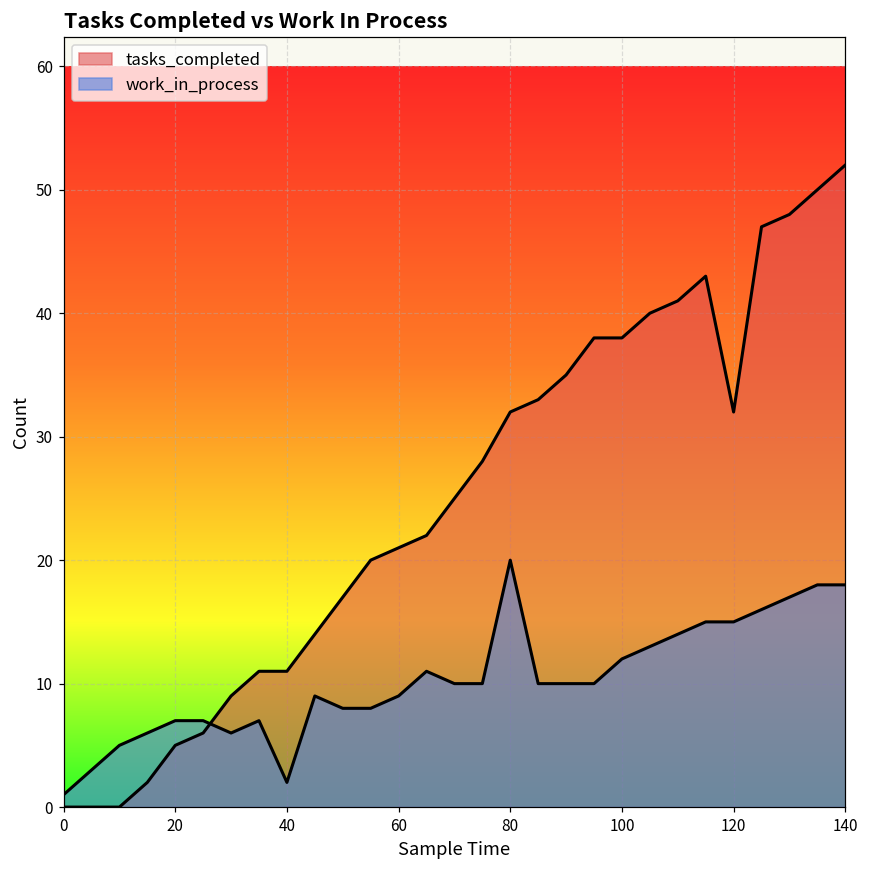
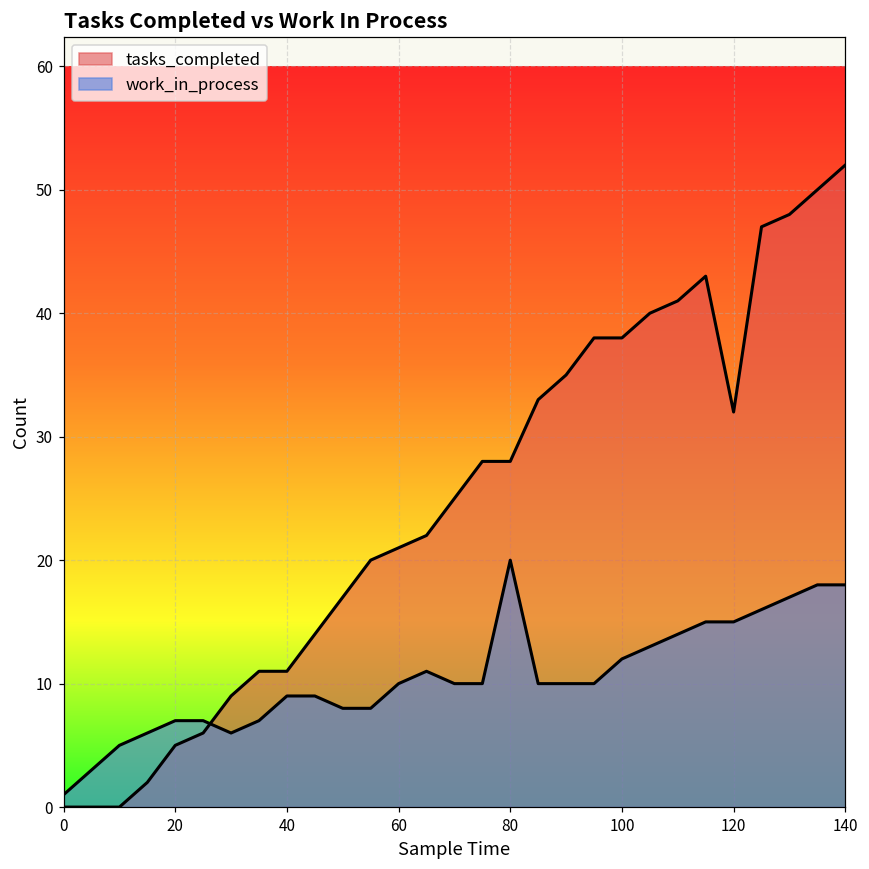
  {
    "tasks_completed": {
      "0": 0,
      "20": 5,
      "40": 11,
      "60": 21,
-     "80": 32,
+     "80": 28,
      "100": 38,
      "120": 32,
      "140": 52
    },
    "work_in_process": {
      "0": 1,
      "20": 7,
-     "40": 2,
-     "60": 9,
+     "40": 9,
+     "60": 10,
      "80": 20,
      "100": 12,
      "120": 15,
      "140": 18
    }
  }
